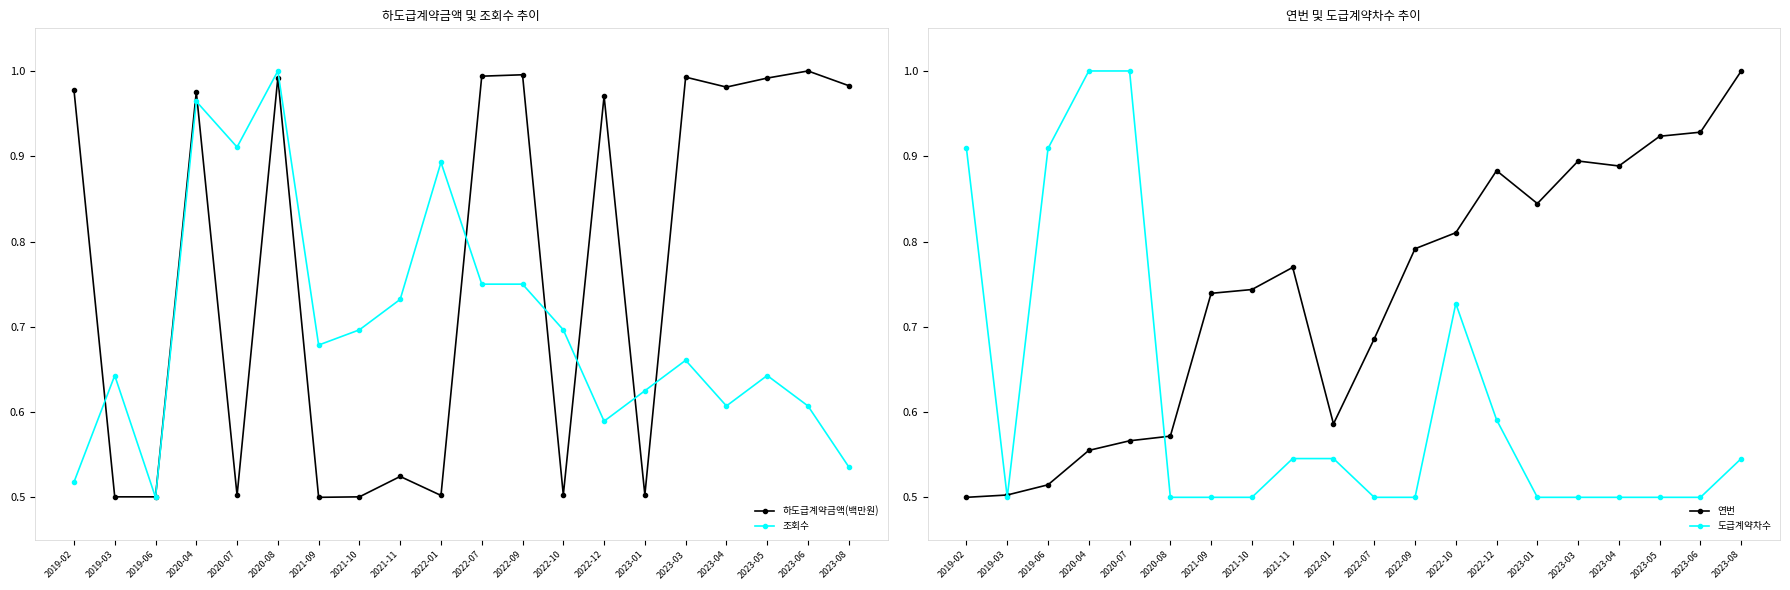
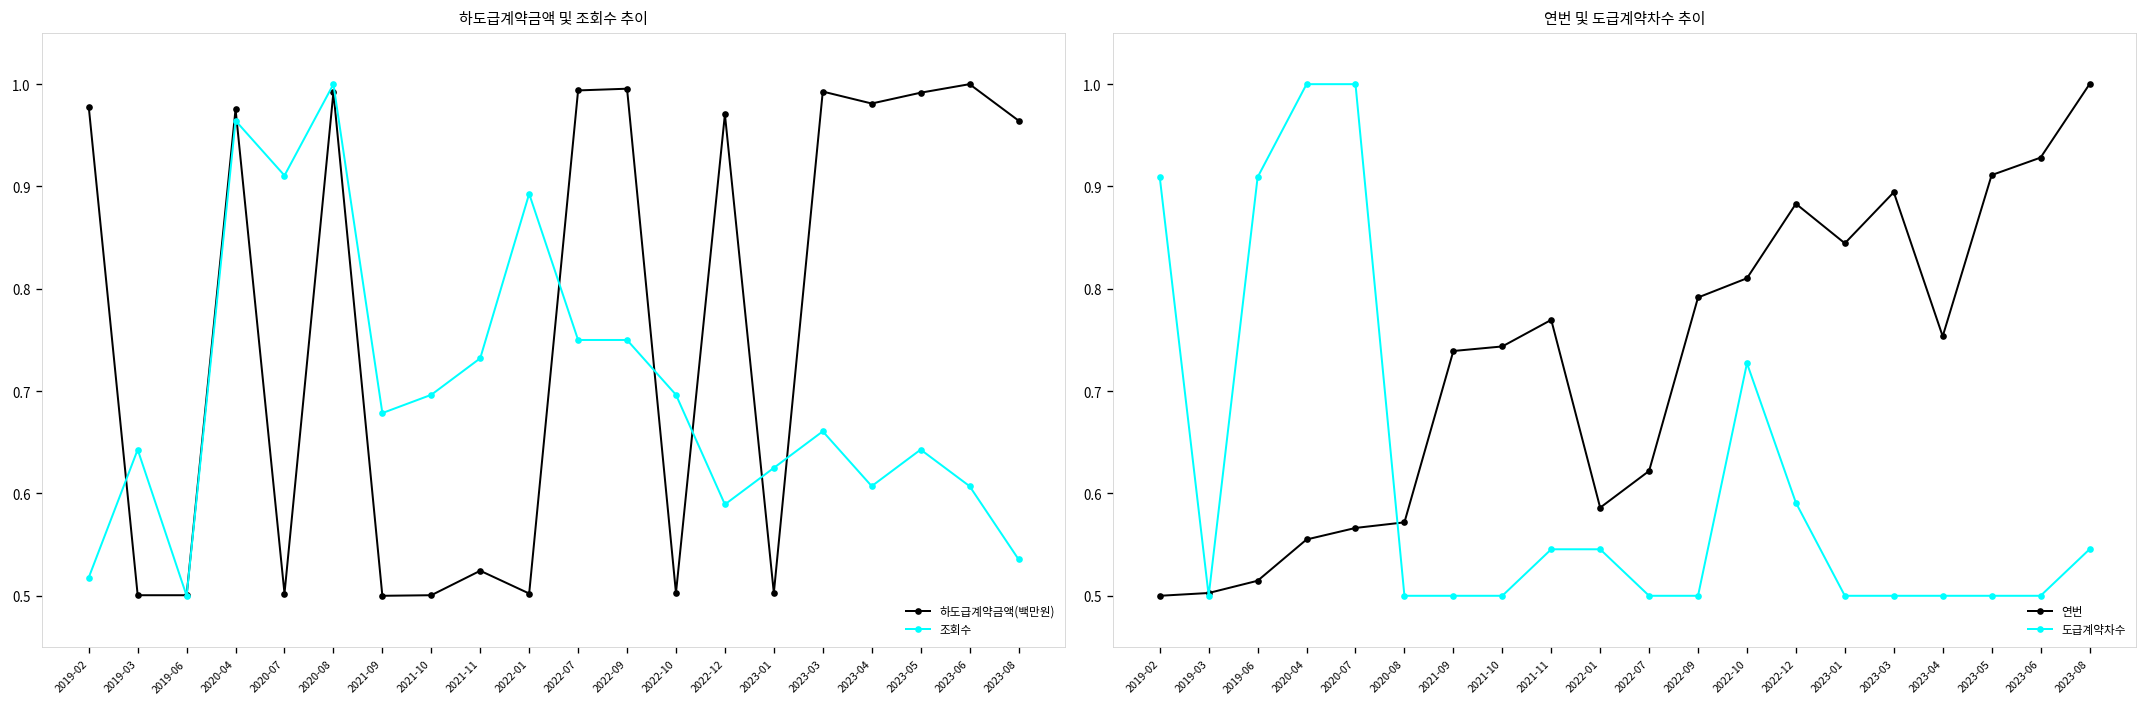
  {
    "하도급계약금액 및 조회수 추이": {
      "하도급계약금액(백만원)": {
        "2019-02": 0.98,
        "2019-03": 0.50,
        "2020-04": 0.98,
        "2020-07": 0.50,
        "2020-08": 0.99,
        "2021-09": 0.50,
        "2021-10": 0.50,
        "2021-11": 0.52,
        "2022-01": 0.50,
        "2022-07": 0.99,
        "2022-09": 1.00,
        "2022-10": 0.50,
        "2022-12": 0.97,
        "2023-01": 0.50,
        "2023-03": 0.99,
        "2023-04": 0.98,
        "2023-05": 0.99,
        "2023-06": 1.00,
-       "2023-08": 0.98
+       "2023-08": 0.96
      },
      "조회수": {
        "2019-02": 0.52,
        "2019-03": 0.64,
        "2020-04": 0.96,
        "2020-07": 0.91,
        "2020-08": 1.00,
        "2021-09": 0.68,
        "2021-10": 0.70,
        "2021-11": 0.73,
        "2022-01": 0.89,
        "2022-07": 0.75,
        "2022-09": 0.75,
        "2022-10": 0.70,
        "2022-12": 0.59,
        "2023-01": 0.63,
        "2023-03": 0.66,
        "2023-04": 0.61,
        "2023-05": 0.64,
        "2023-06": 0.61,
        "2023-08": 0.54
      }
    },
    "연번 및 도급계약차수 추이": {
      "연번": {
        "2019-02": 0.50,
        "2019-06": 0.51,
        "2020-04": 0.56,
        "2020-07": 0.57,
        "2020-08": 0.57,
        "2021-09": 0.74,
        "2021-10": 0.74,
        "2021-11": 0.77,
        "2022-01": 0.59,
-       "2022-07": 0.69,
+       "2022-07": 0.62,
        "2022-09": 0.79,
        "2022-10": 0.81,
        "2022-12": 0.88,
        "2023-01": 0.84,
        "2023-03": 0.89,
-       "2023-04": 0.89,
-       "2023-05": 0.92,
+       "2023-04": 0.75,
+       "2023-05": 0.91,
        "2023-06": 0.93,
        "2023-08": 1.00
      },
      "도급계약차수": {
        "2019-02": 0.91,
        "2019-06": 0.91,
        "2020-04": 1.00,
        "2020-07": 1.00,
        "2020-08": 0.50,
        "2021-09": 0.50,
        "2021-10": 0.50,
        "2021-11": 0.55,
        "2022-01": 0.55,
        "2022-07": 0.50,
        "2022-09": 0.50,
        "2022-10": 0.73,
        "2022-12": 0.59,
        "2023-01": 0.50,
        "2023-03": 0.50,
        "2023-04": 0.50,
        "2023-05": 0.50,
        "2023-06": 0.50,
        "2023-08": 0.55
      }
    }
  }
